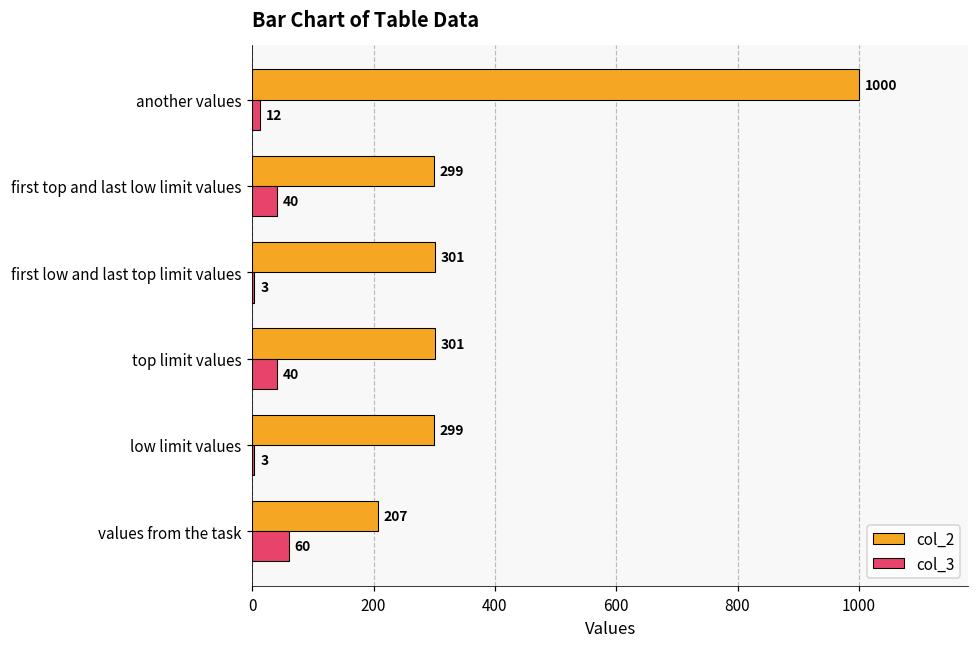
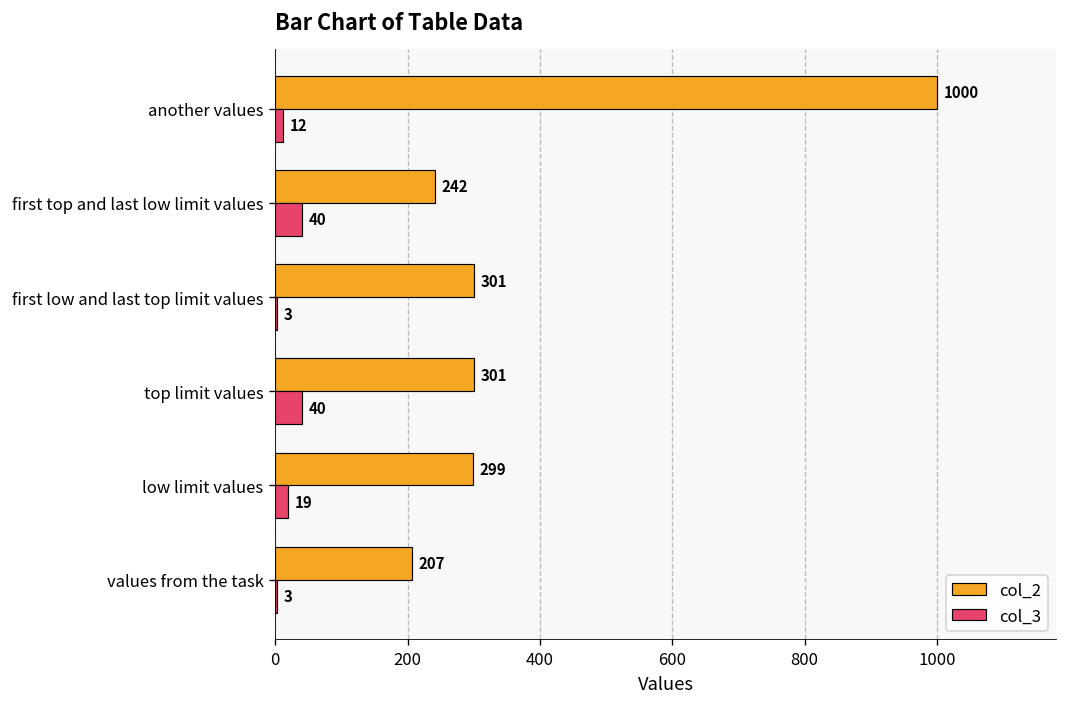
  {
    "col_2": {
      "another values": 1000,
-     "first top and last low limit values": 299,
+     "first top and last low limit values": 242,
      "first low and last top limit values": 301,
      "top limit values": 301,
      "low limit values": 299,
      "values from the task": 207
    },
    "col_3": {
      "another values": 12,
      "first top and last low limit values": 40,
      "first low and last top limit values": 3,
      "top limit values": 40,
-     "low limit values": 3,
-     "values from the task": 60
+     "low limit values": 19,
+     "values from the task": 3
    }
  }
